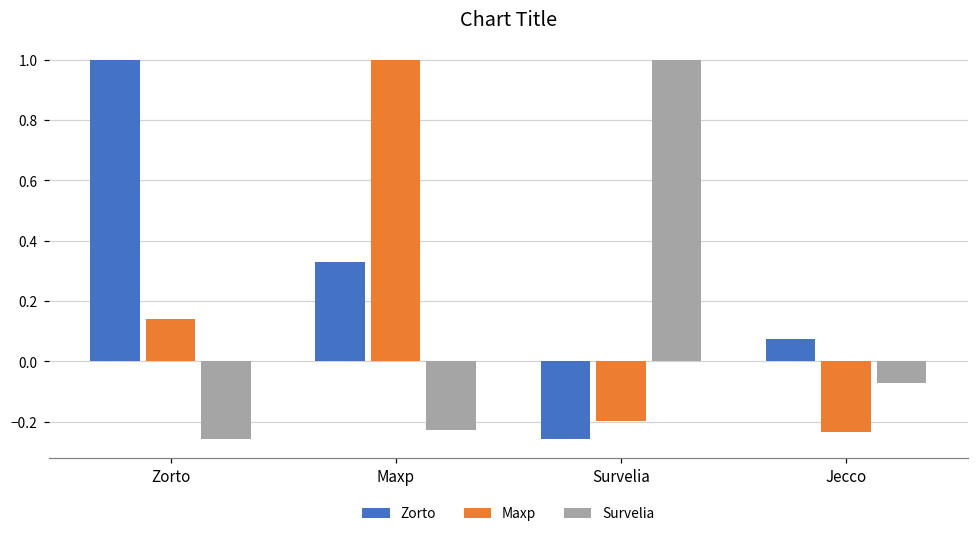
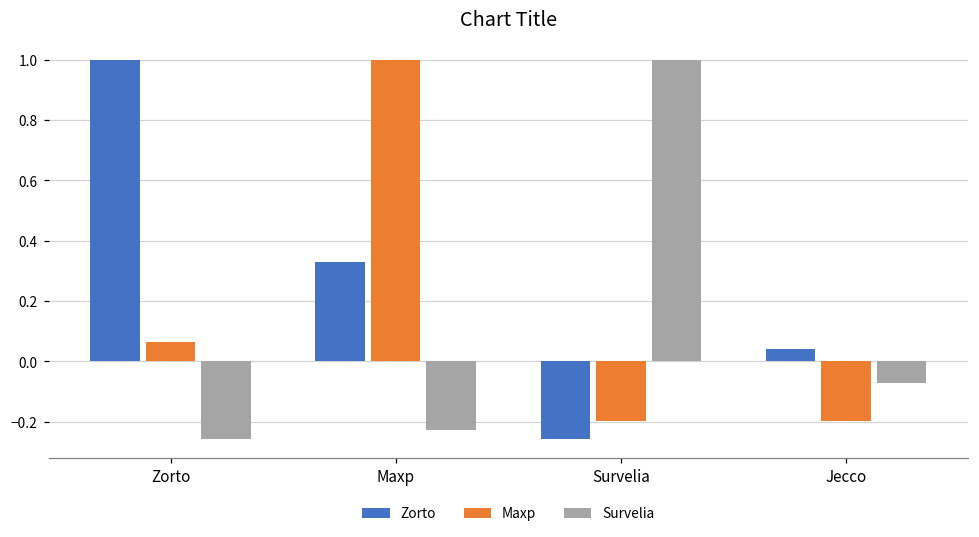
  {
    "Zorto": {
      "Zorto": 1.00,
      "Maxp": 0.33,
      "Survelia": -0.26,
-     "Jecco": 0.07
+     "Jecco": 0.04
    },
    "Maxp": {
-     "Zorto": 0.14,
+     "Zorto": 0.07,
      "Maxp": 1.00,
      "Survelia": -0.20,
-     "Jecco": -0.23
+     "Jecco": -0.20
    },
    "Survelia": {
      "Zorto": -0.26,
      "Maxp": -0.23,
      "Survelia": 1.00,
      "Jecco": -0.07
    }
  }
